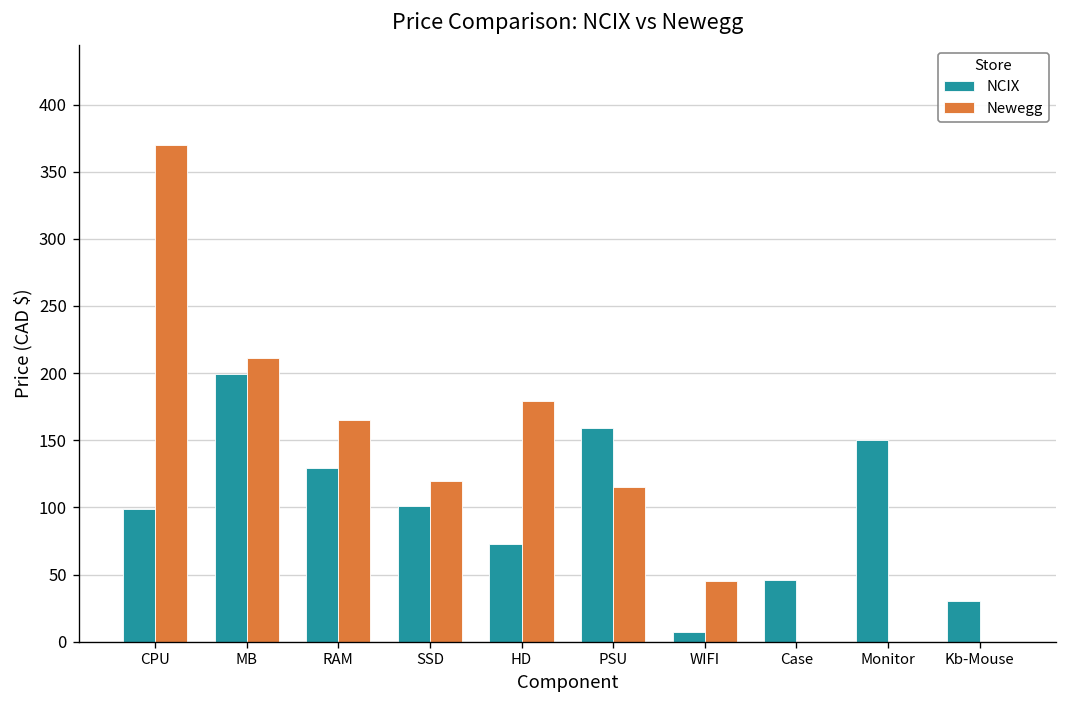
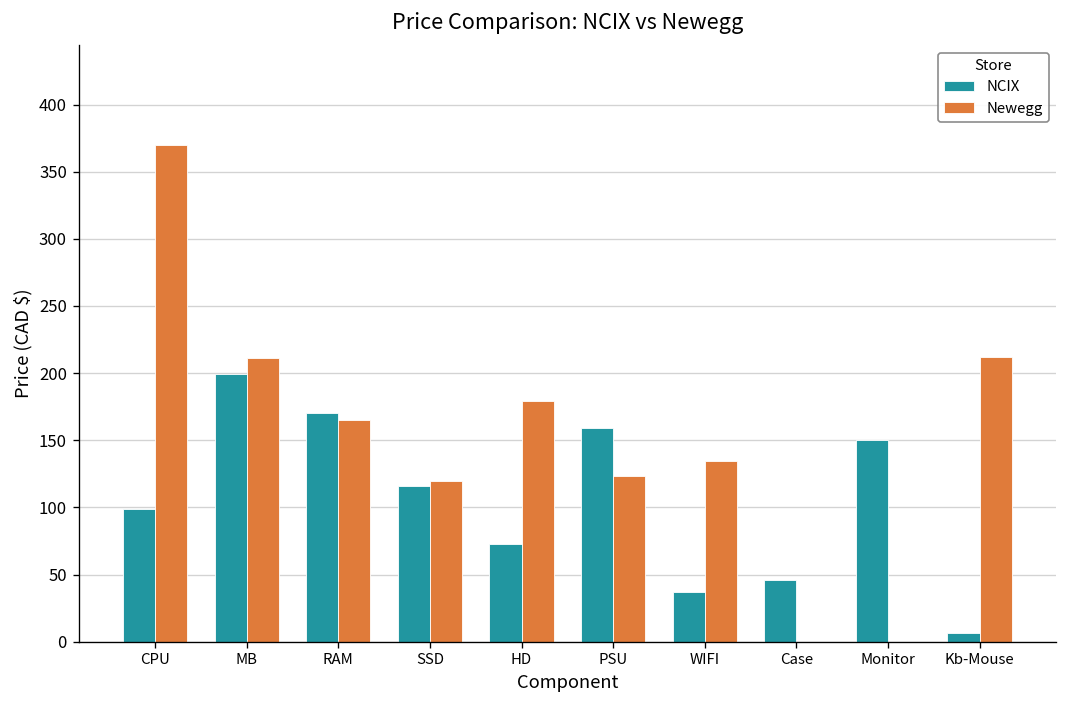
  {
    "NCIX": {
      "CPU": 99,
      "MB": 199,
-     "RAM": 130,
-     "SSD": 101,
+     "RAM": 170,
+     "SSD": 116,
      "HD": 72,
      "PSU": 159,
-     "WIFI": 7,
+     "WIFI": 37,
      "Case": 46,
      "Monitor": 150,
-     "Kb-Mouse": 30
+     "Kb-Mouse": 6
    },
    "Newegg": {
      "CPU": 370,
      "MB": 211,
      "RAM": 165,
      "SSD": 120,
      "HD": 179,
-     "PSU": 115,
-     "WIFI": 45,
+     "PSU": 123,
+     "WIFI": 135,
      "Case": 0,
      "Monitor": 0,
-     "Kb-Mouse": 0
+     "Kb-Mouse": 212
    }
  }
